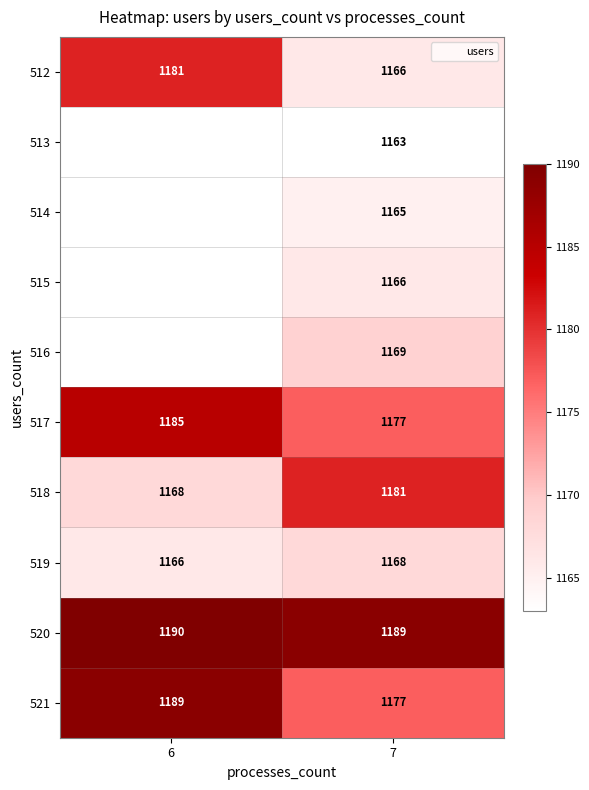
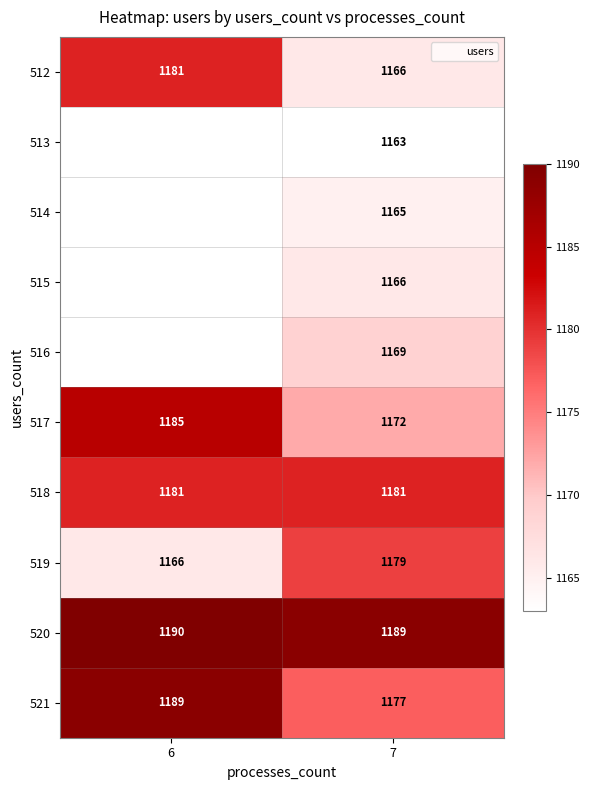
  {
    "512": {
      "6": 1181,
      "7": 1166
    },
    "513": {
      "7": 1163
    },
    "514": {
      "7": 1165
    },
    "515": {
      "7": 1166
    },
    "516": {
      "7": 1169
    },
    "517": {
      "6": 1185,
-     "7": 1177
+     "7": 1172
    },
    "518": {
-     "6": 1168,
+     "6": 1181,
      "7": 1181
    },
    "519": {
      "6": 1166,
-     "7": 1168
+     "7": 1179
    },
    "520": {
      "6": 1190,
      "7": 1189
    },
    "521": {
      "6": 1189,
      "7": 1177
    }
  }
